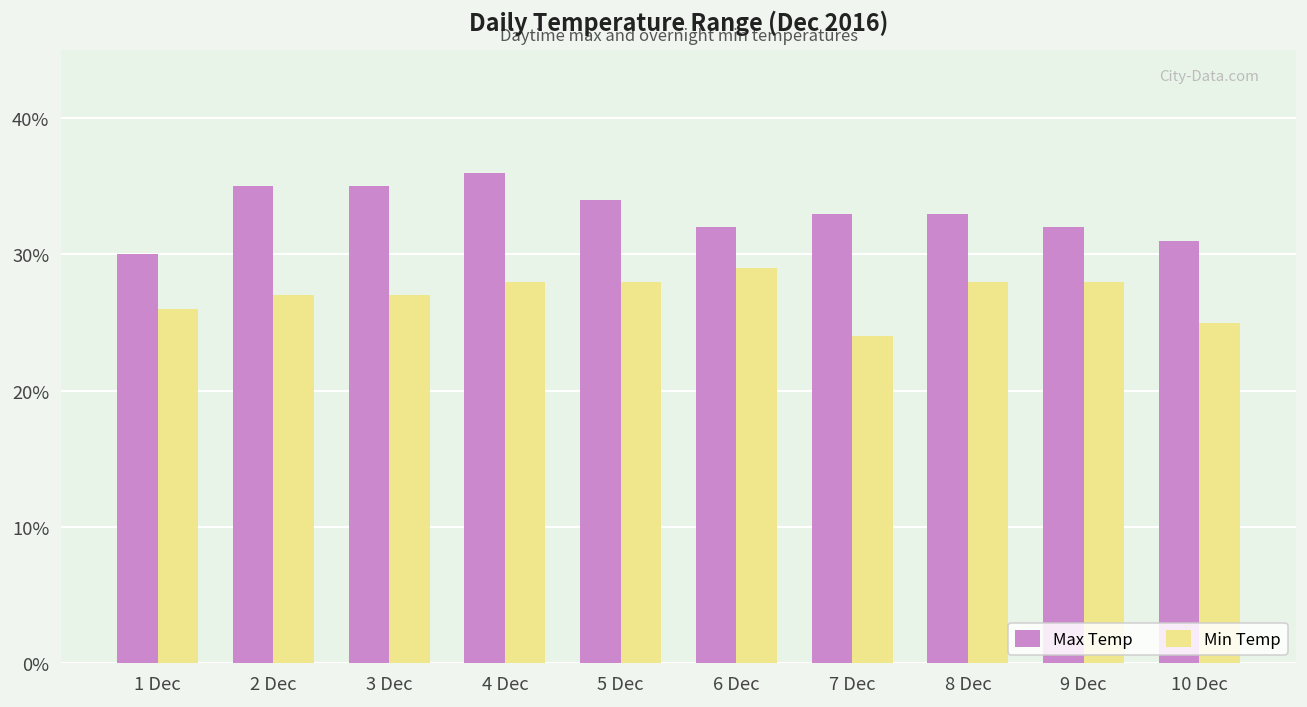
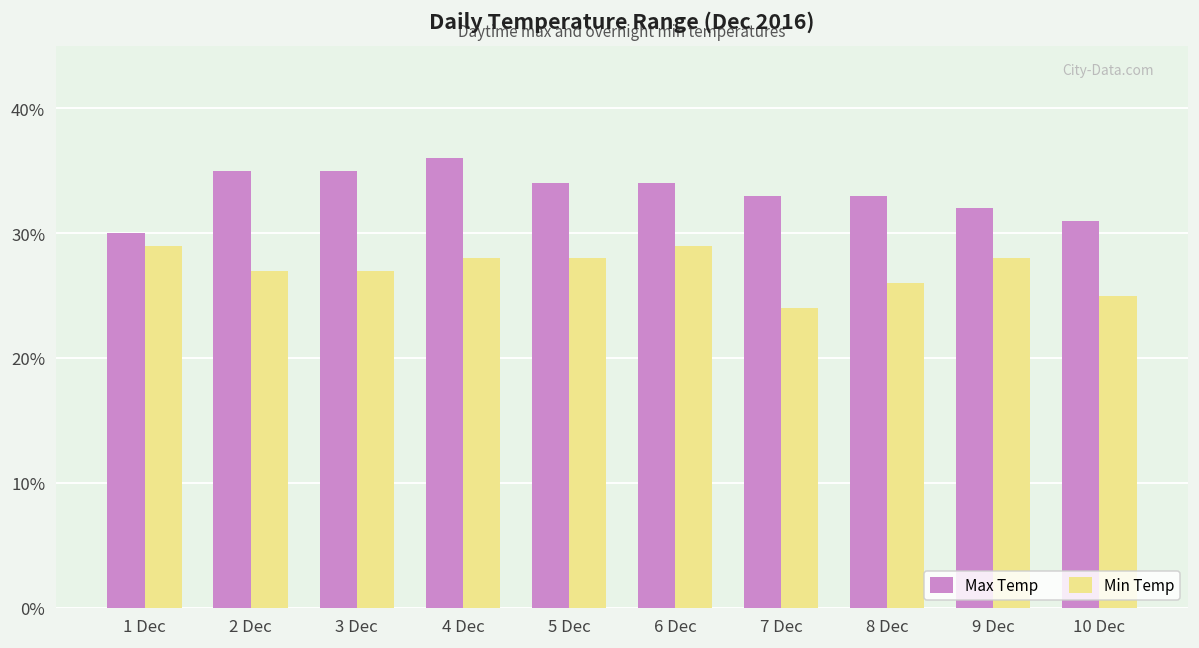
  {
    "Max Temp": {
      "1 Dec": "30%",
      "2 Dec": "35%",
      "3 Dec": "35%",
      "4 Dec": "36%",
      "5 Dec": "34%",
-     "6 Dec": "32%",
+     "6 Dec": "34%",
      "7 Dec": "33%",
      "8 Dec": "33%",
      "9 Dec": "32%",
      "10 Dec": "31%"
    },
    "Min Temp": {
-     "1 Dec": "26%",
+     "1 Dec": "29%",
      "2 Dec": "27%",
      "3 Dec": "27%",
      "4 Dec": "28%",
      "5 Dec": "28%",
      "6 Dec": "29%",
      "7 Dec": "24%",
-     "8 Dec": "28%",
+     "8 Dec": "26%",
      "9 Dec": "28%",
      "10 Dec": "25%"
    }
  }
